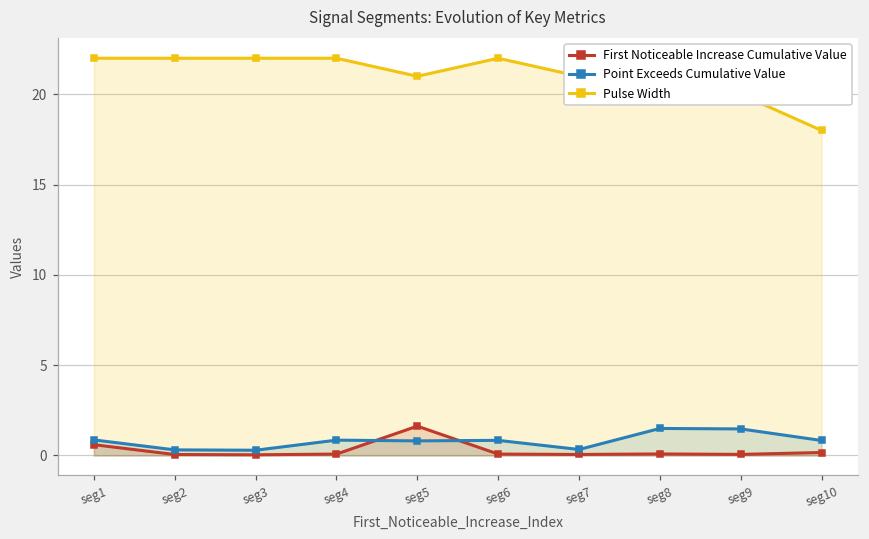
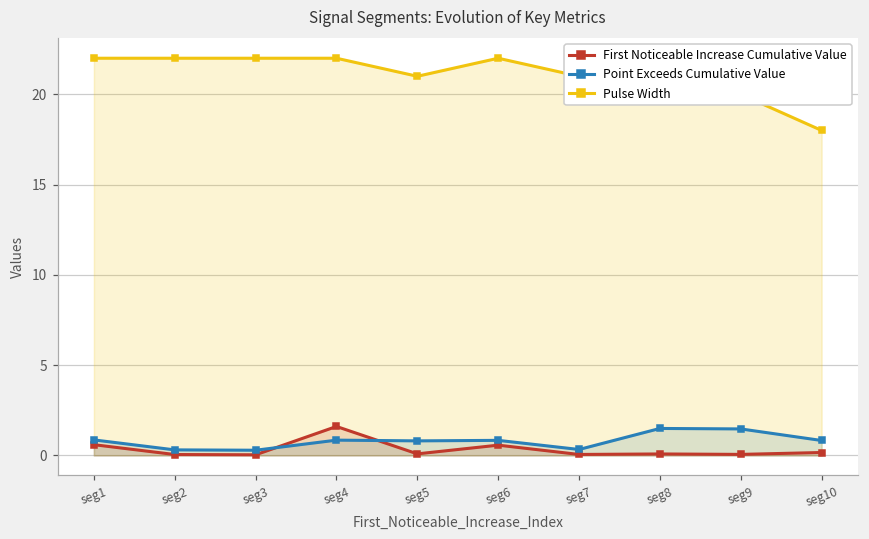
  {
    "First Noticeable Increase Cumulative Value": {
      "seg1": 0.6,
      "seg2": 0.0,
      "seg3": 0.0,
-     "seg4": 0.1,
-     "seg5": 1.6,
-     "seg6": 0.1,
+     "seg4": 1.6,
+     "seg5": 0.1,
+     "seg6": 0.6,
      "seg7": 0.1,
      "seg8": 0.1,
      "seg9": 0.1,
      "seg10": 0.2
    },
    "Point Exceeds Cumulative Value": {
      "seg1": 0.9,
      "seg2": 0.3,
      "seg3": 0.3,
      "seg4": 0.8,
      "seg5": 0.8,
      "seg6": 0.8,
      "seg7": 0.3,
      "seg8": 1.5,
      "seg9": 1.5,
      "seg10": 0.8
    },
    "Pulse Width": {
      "seg1": 22.0,
      "seg2": 22.0,
      "seg3": 22.0,
      "seg4": 22.0,
      "seg5": 21.0,
      "seg6": 22.0,
      "seg10": 18.0
    }
  }
